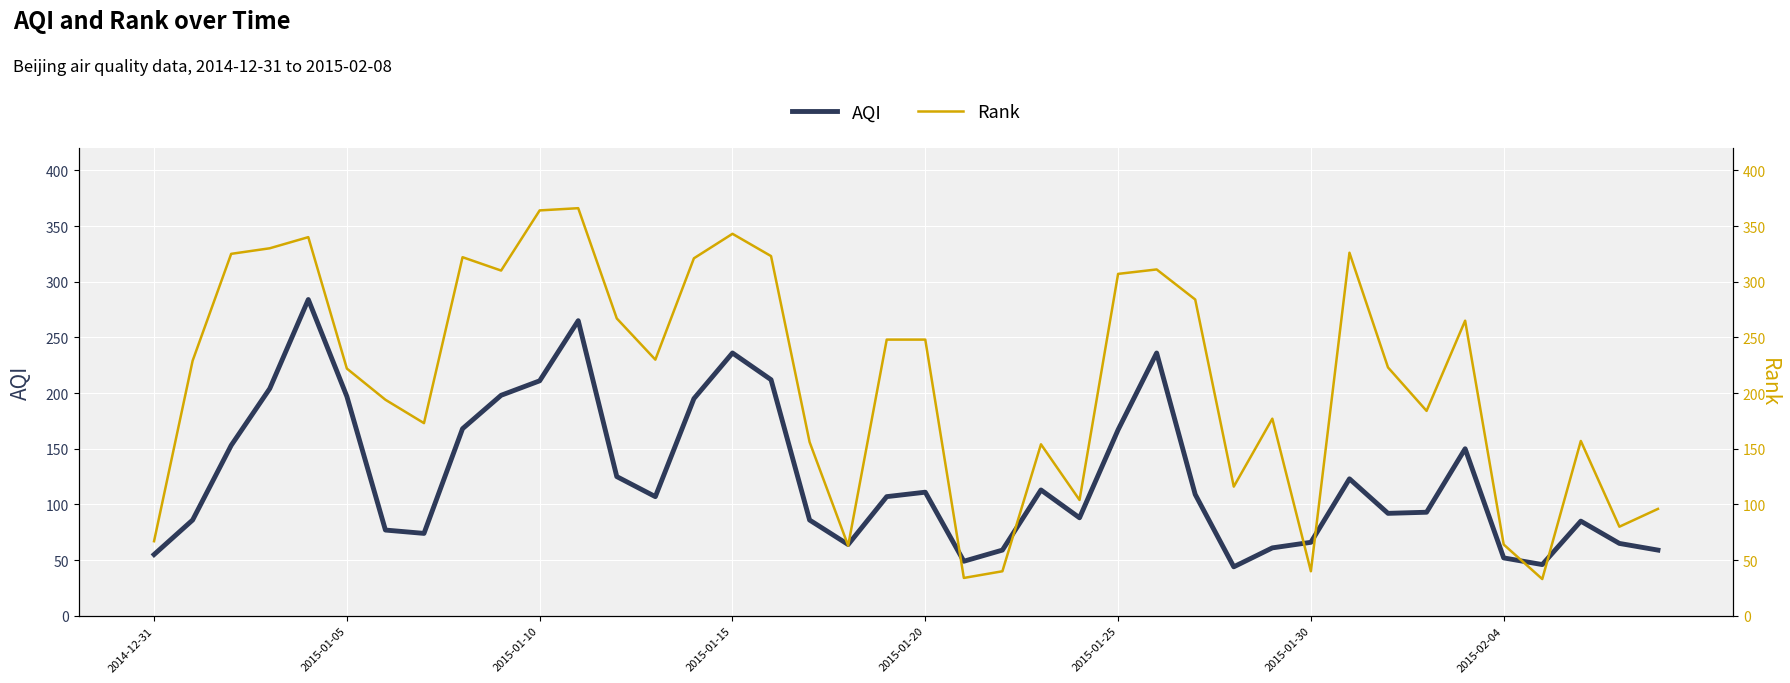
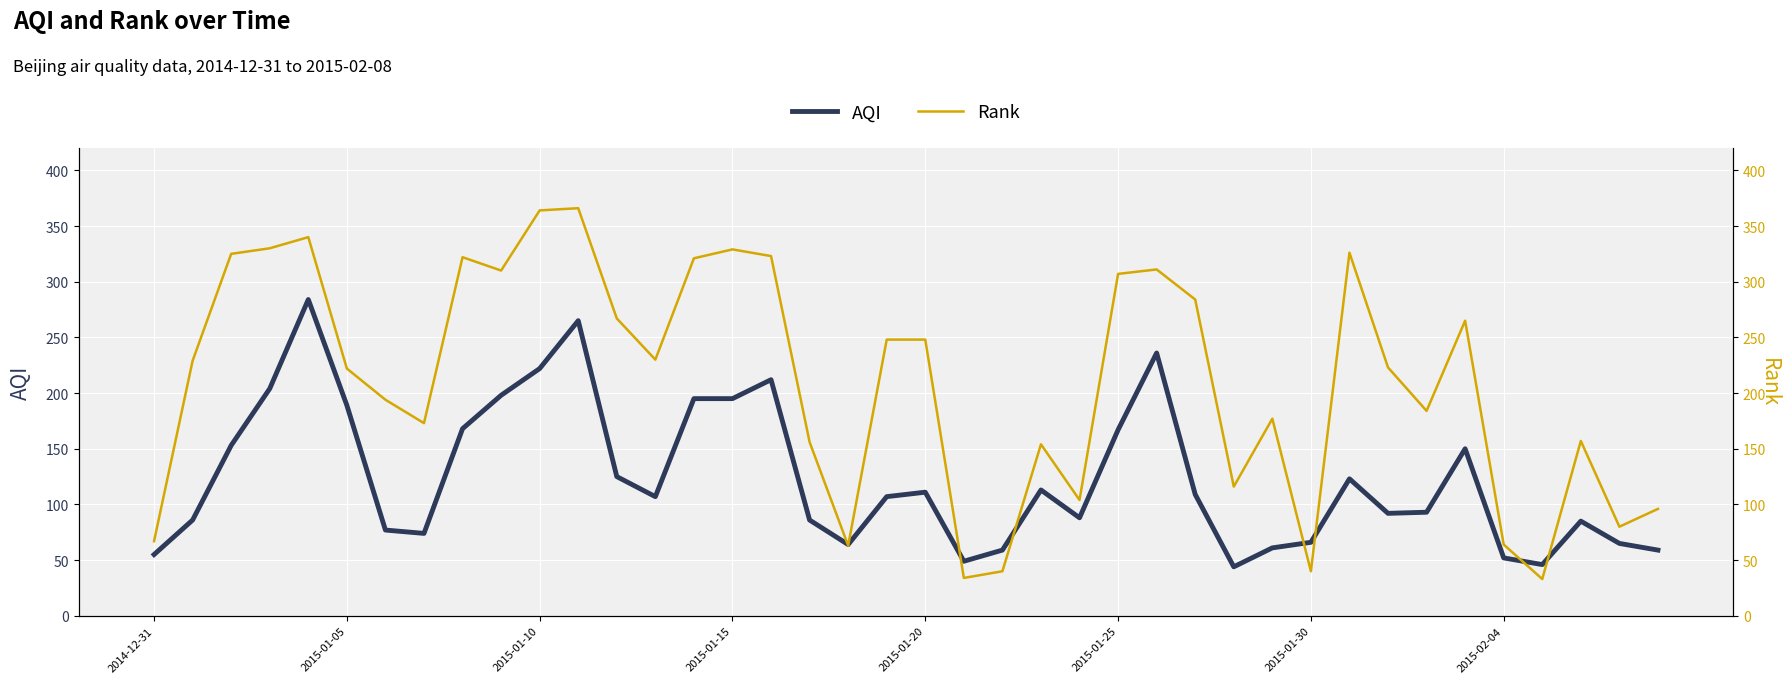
  {
    "AQI": {
      "2014-12-31": 55,
-     "2015-01-05": 197,
-     "2015-01-10": 211,
-     "2015-01-15": 236,
+     "2015-01-05": 189,
+     "2015-01-10": 222,
+     "2015-01-15": 195,
      "2015-01-20": 111,
      "2015-01-25": 167,
      "2015-01-30": 66,
      "2015-02-04": 52
    },
    "Rank": {
      "2014-12-31": 67,
      "2015-01-05": 222,
      "2015-01-10": 364,
-     "2015-01-15": 343,
+     "2015-01-15": 329,
      "2015-01-20": 248,
      "2015-01-25": 307,
      "2015-01-30": 40,
      "2015-02-04": 64
    }
  }
